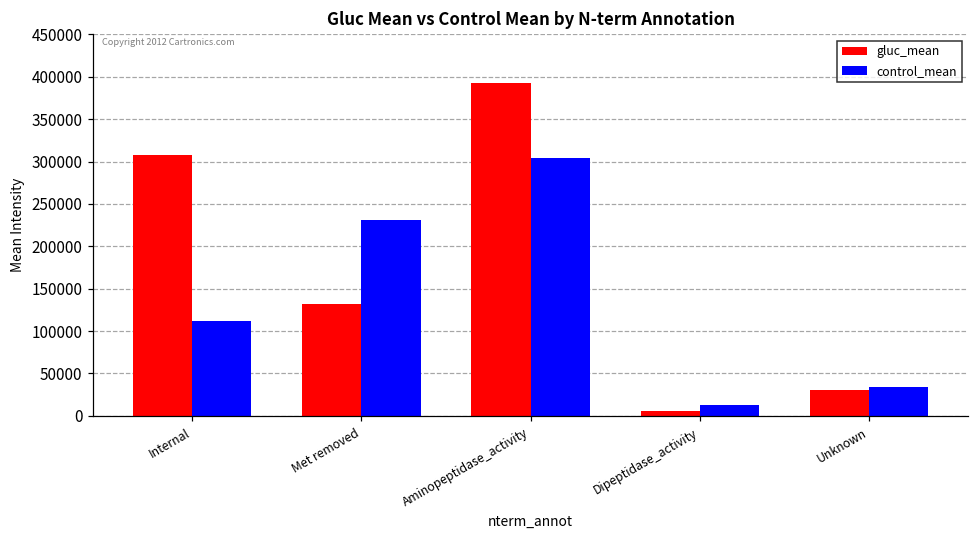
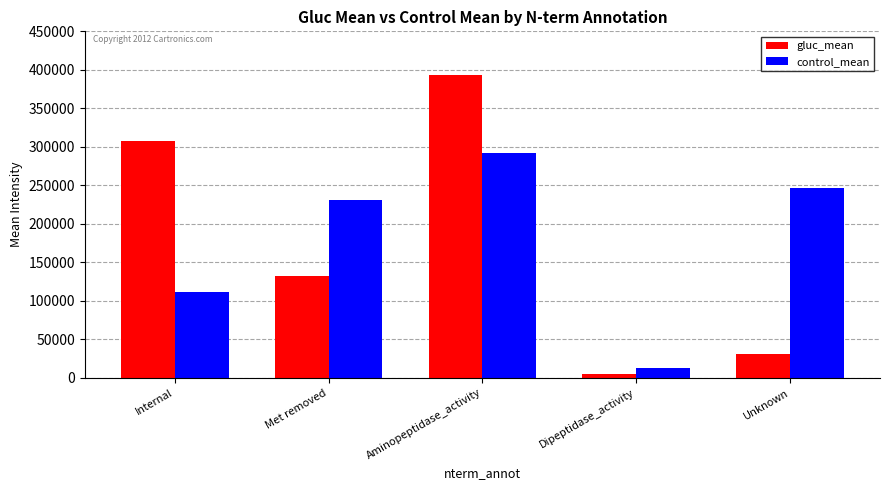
  {
    "gluc_mean": {
      "Internal": 310000,
      "Met removed": 130000,
      "Aminopeptidase_activity": 390000,
      "Dipeptidase_activity": 10000,
      "Unknown": 30000
    },
    "control_mean": {
      "Internal": 110000,
      "Met removed": 230000,
-     "Aminopeptidase_activity": 300000,
+     "Aminopeptidase_activity": 290000,
      "Dipeptidase_activity": 10000,
-     "Unknown": 30000
+     "Unknown": 250000
    }
  }
